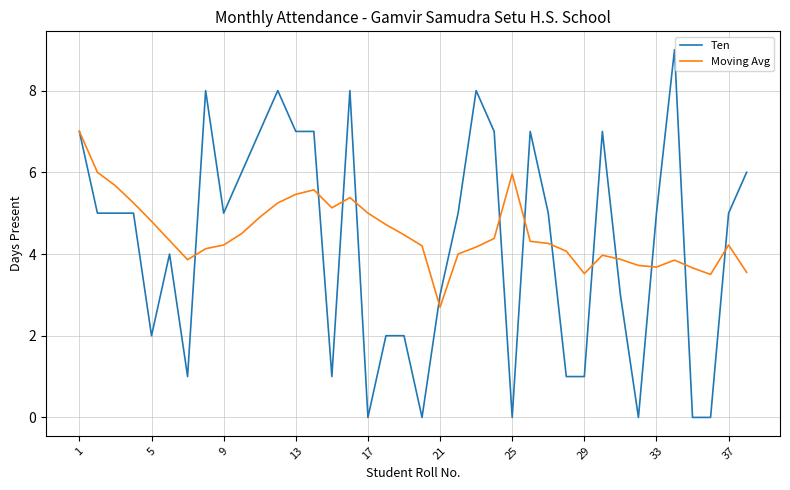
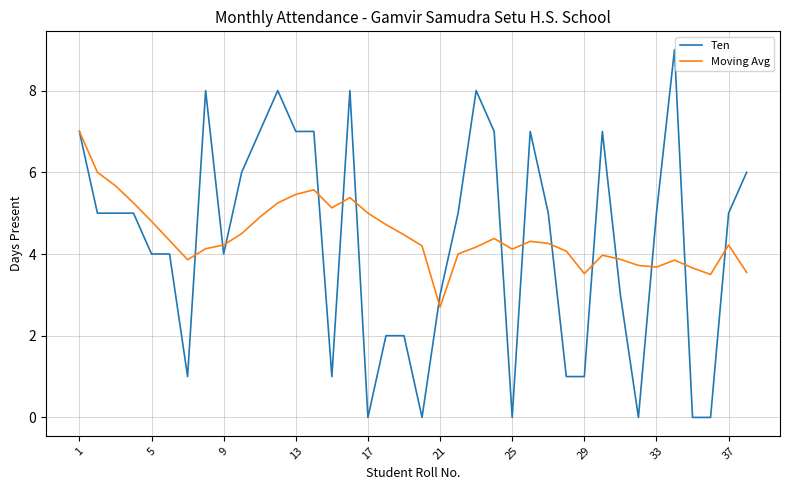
  {
    "Ten": {
-     "5": 2,
-     "9": 5,
+     "5": 4,
+     "9": 4,
      "13": 7,
      "17": 0,
      "21": 3,
      "25": 0,
      "29": 1,
      "33": 5,
      "37": 5
    },
    "Moving Avg": {
      "5": 4.8,
      "9": 4.2,
      "13": 5.5,
      "17": 5.0,
      "21": 2.7,
-     "25": 6.0,
+     "25": 4.1,
      "29": 3.5,
      "33": 3.7,
      "37": 4.2
    }
  }
